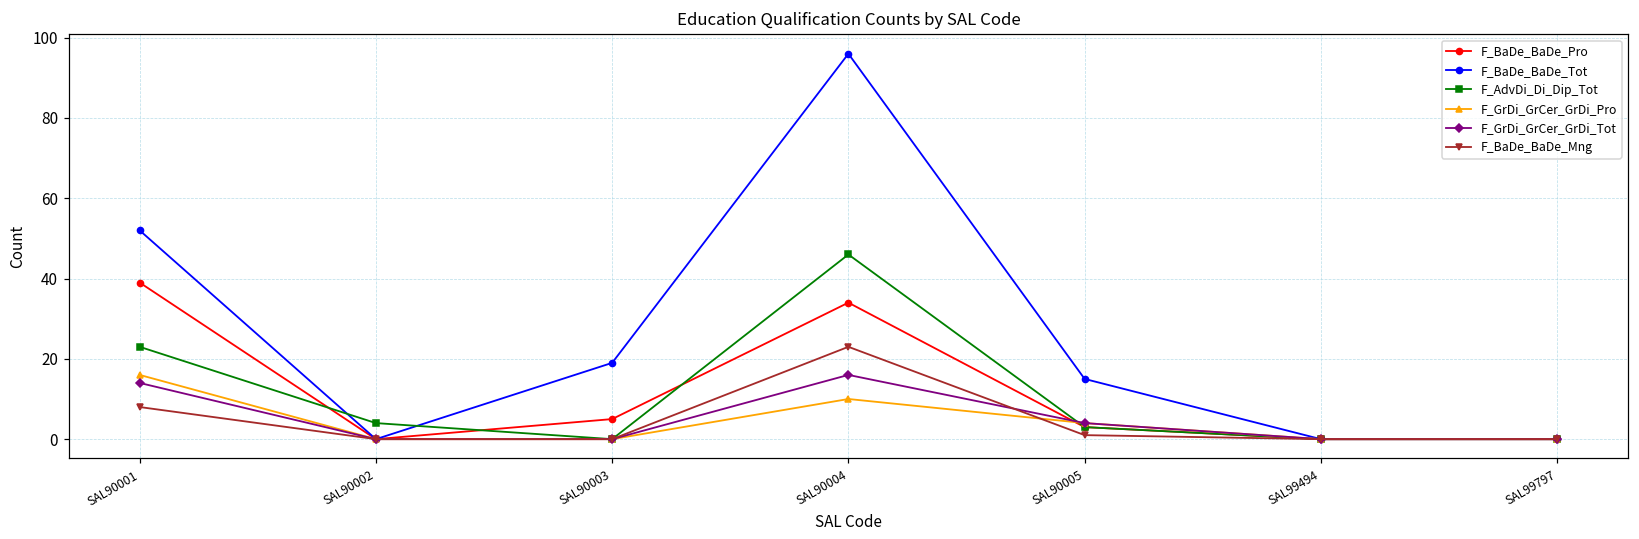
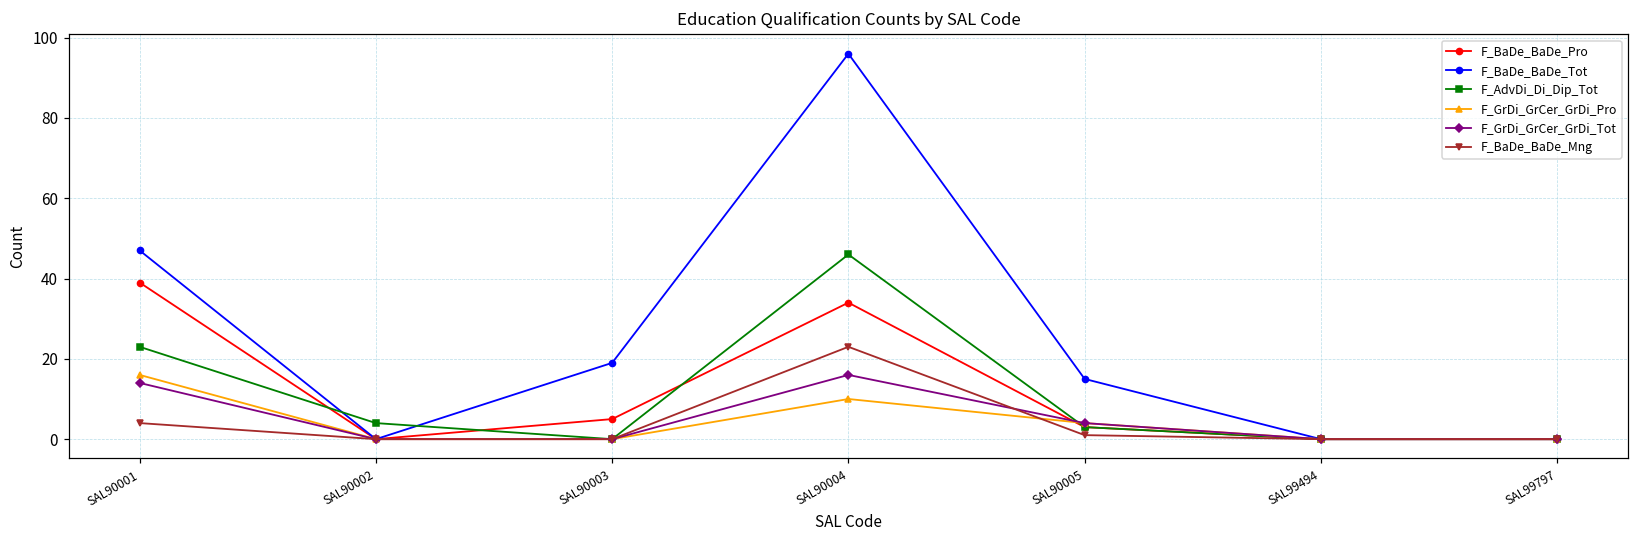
  {
    "F_BaDe_BaDe_Pro": {
      "SAL90001": 39,
      "SAL90003": 5,
      "SAL90004": 34
    },
    "F_BaDe_BaDe_Tot": {
-     "SAL90001": 52,
+     "SAL90001": 47,
      "SAL90003": 19,
      "SAL90004": 96,
      "SAL90005": 15
    },
    "F_AdvDi_Di_Dip_Tot": {
      "SAL90001": 23,
      "SAL90002": 4,
      "SAL90004": 46
    },
    "F_GrDi_GrCer_GrDi_Pro": {
      "SAL90001": 16,
      "SAL90004": 10
    },
    "F_GrDi_GrCer_GrDi_Tot": {
      "SAL90001": 14,
      "SAL90004": 16
    },
    "F_BaDe_BaDe_Mng": {
-     "SAL90001": 8,
+     "SAL90001": 4,
      "SAL90004": 23,
      "SAL90005": 1
    }
  }
